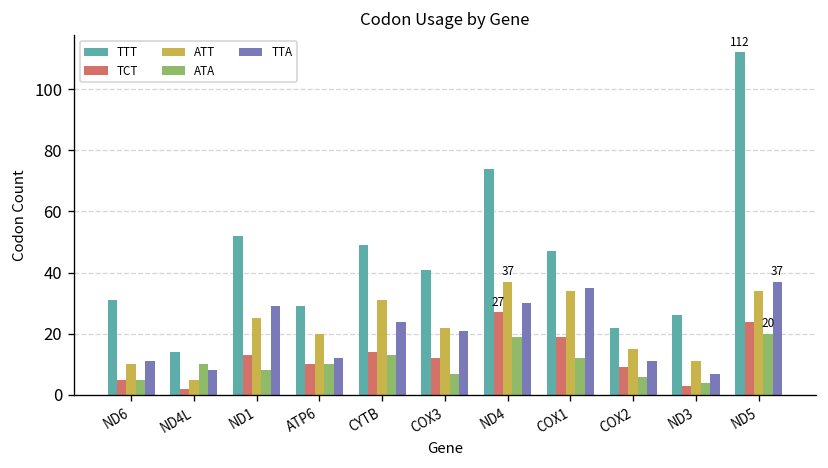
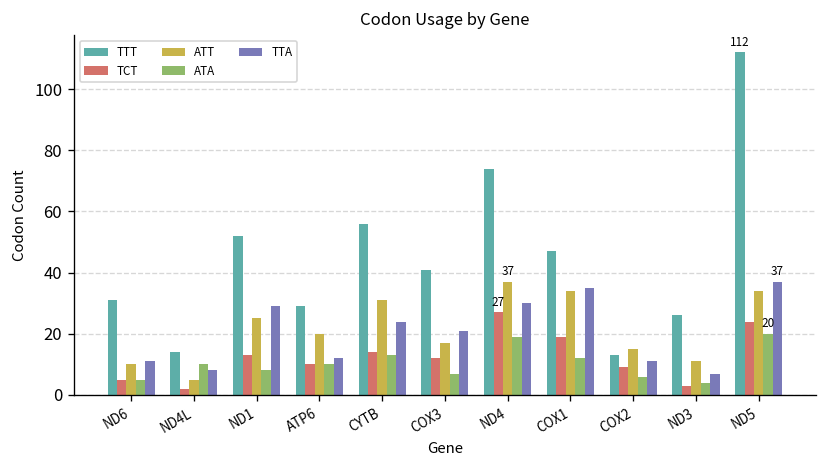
  {
    "TTT": {
      "ND6": 31,
      "ND4L": 14,
      "ND1": 52,
      "ATP6": 29,
-     "CYTB": 49,
+     "CYTB": 56,
      "COX3": 41,
      "ND4": 74,
      "COX1": 47,
-     "COX2": 22,
+     "COX2": 13,
      "ND3": 26
    },
    "TCT": {
      "ND4": 27
    },
    "ATT": {
      "ND6": 10,
      "ND4L": 5,
      "ND1": 25,
      "ATP6": 20,
      "CYTB": 31,
-     "COX3": 22,
+     "COX3": 17,
      "COX1": 34,
      "COX2": 15,
      "ND3": 11,
      "ND5": 34
    },
    "ATA": {
      "ND5": 20
    },
    "TTA": {
      "ND5": 37
    }
  }
